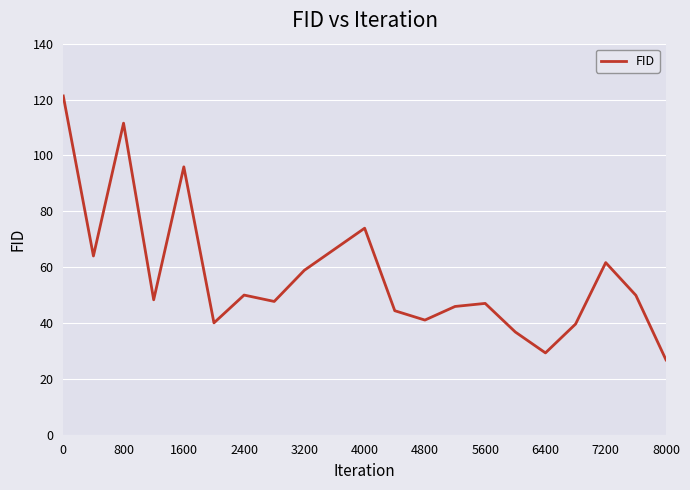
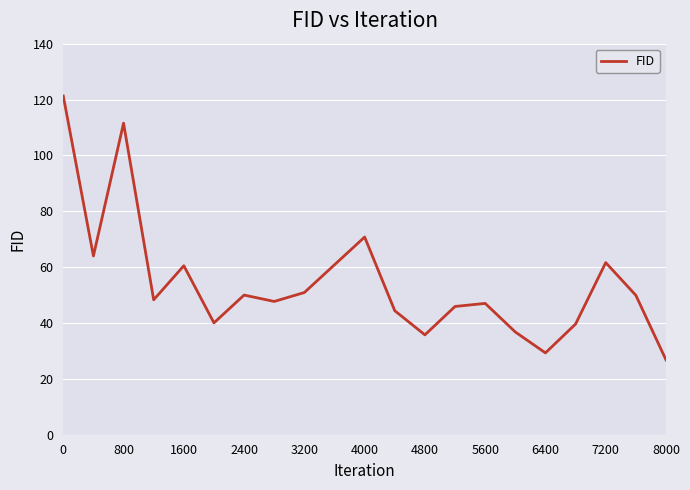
  {
    "0": 121,
    "800": 112,
-   "1600": 96,
+   "1600": 61,
    "2400": 50,
-   "3200": 59,
-   "4000": 74,
-   "4800": 41,
+   "3200": 51,
+   "4000": 71,
+   "4800": 36,
    "5600": 47,
    "6400": 29,
    "7200": 62,
    "8000": 27
  }
